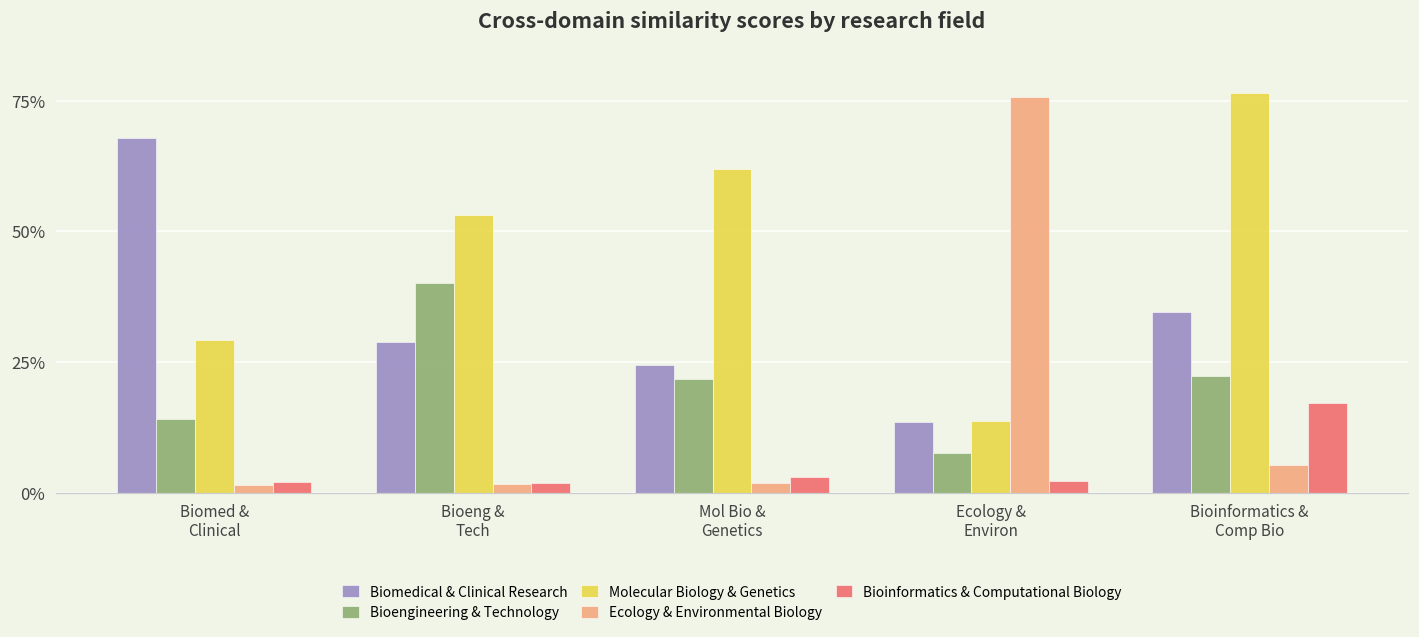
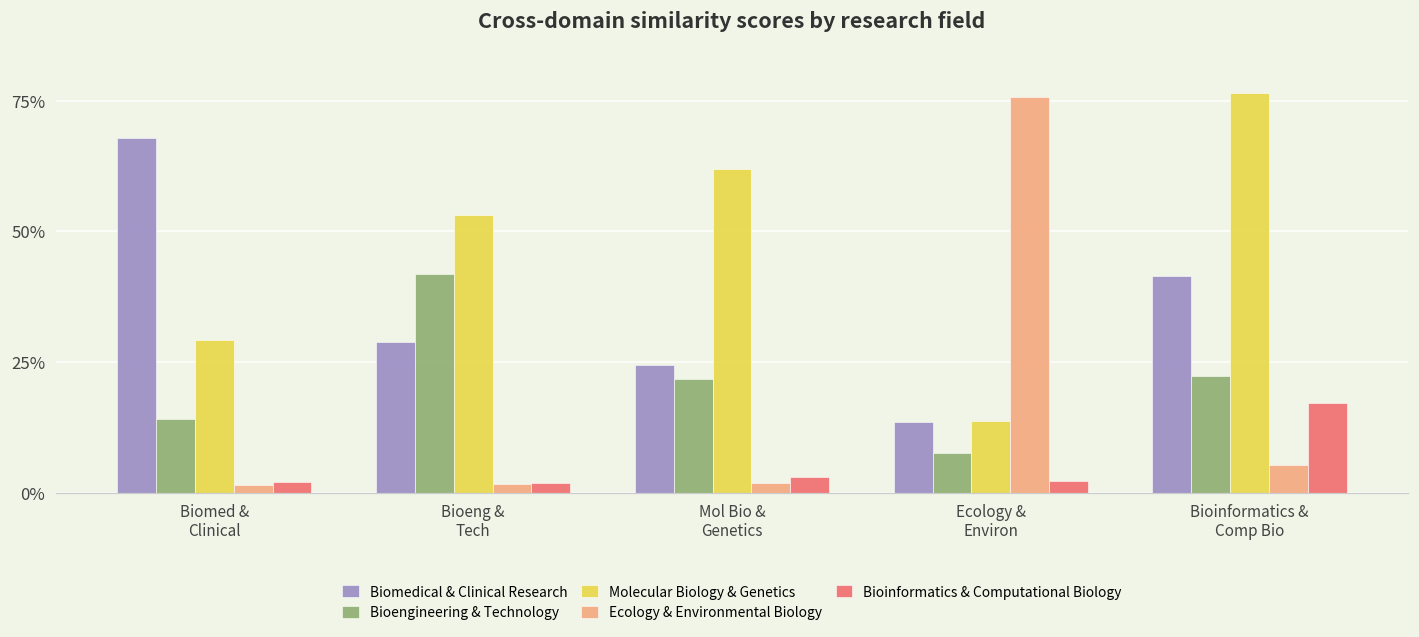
  {
    "Biomedical & Clinical Research": {
      "Biomed & Clinical": "68%",
      "Bioeng & Tech": "29%",
      "Mol Bio & Genetics": "24%",
      "Ecology & Environ": "14%",
-     "Bioinformatics & Comp Bio": "35%"
+     "Bioinformatics & Comp Bio": "41%"
    },
    "Bioengineering & Technology": {
      "Biomed & Clinical": "14%",
-     "Bioeng & Tech": "40%",
+     "Bioeng & Tech": "42%",
      "Mol Bio & Genetics": "22%",
      "Ecology & Environ": "8%",
      "Bioinformatics & Comp Bio": "22%"
    },
    "Molecular Biology & Genetics": {
      "Biomed & Clinical": "29%",
      "Bioeng & Tech": "53%",
      "Mol Bio & Genetics": "62%",
      "Ecology & Environ": "14%",
      "Bioinformatics & Comp Bio": "76%"
    }
  }
